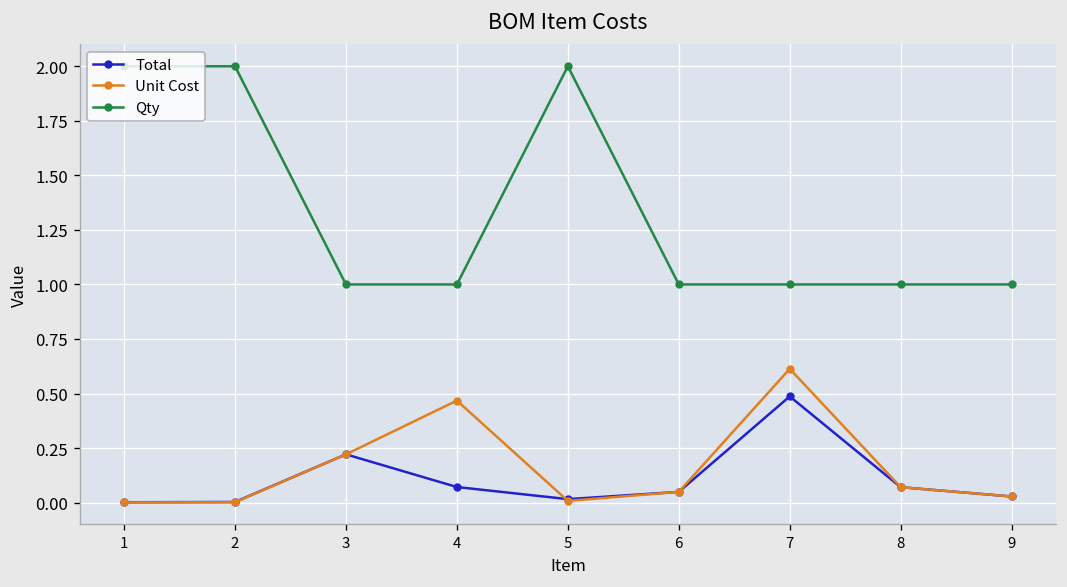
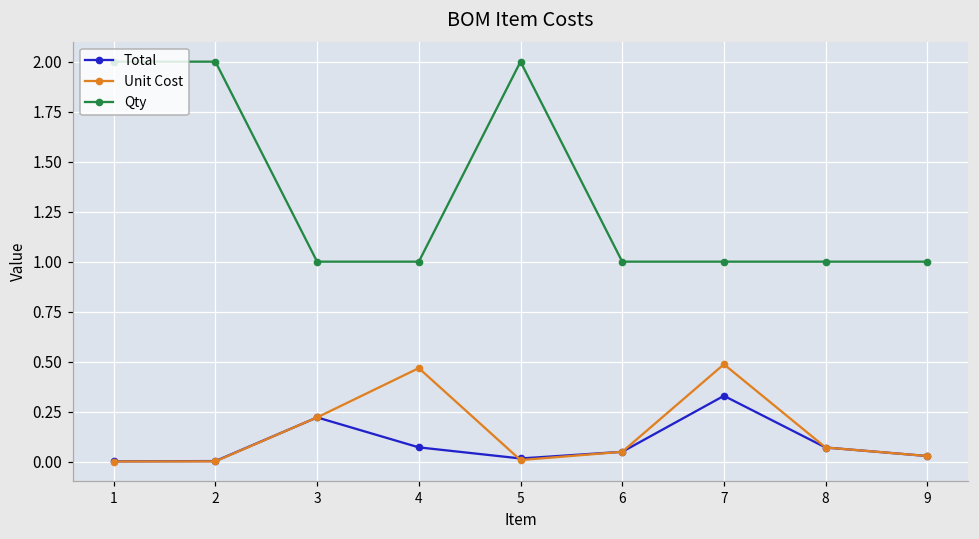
  {
    "Total": {
      "4": 0.07,
-     "7": 0.49
+     "7": 0.33
    },
    "Unit Cost": {
      "4": 0.47,
-     "7": 0.61
+     "7": 0.49
    },
    "Qty": {
      "2": 2.00,
      "3": 1.00,
      "4": 1.00,
      "5": 2.00,
      "6": 1.00,
      "7": 1.00,
      "8": 1.00,
      "9": 1.00
    }
  }
